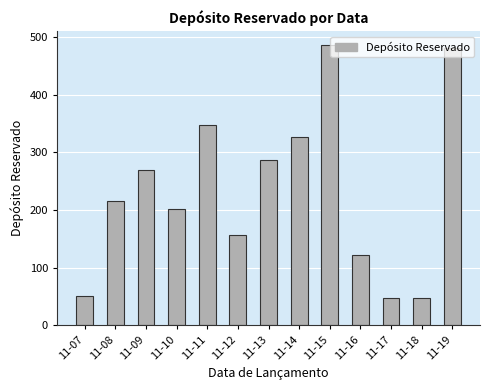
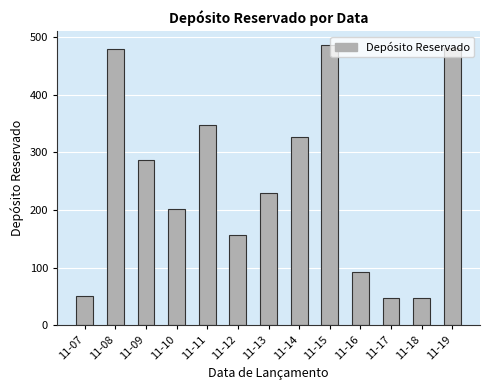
  {
    "11-07": 50,
-   "11-08": 220,
-   "11-09": 270,
+   "11-08": 480,
+   "11-09": 290,
    "11-10": 200,
    "11-11": 350,
    "11-12": 160,
-   "11-13": 290,
+   "11-13": 230,
    "11-14": 330,
    "11-15": 490,
-   "11-16": 120,
+   "11-16": 90,
    "11-17": 50,
    "11-18": 50
  }
